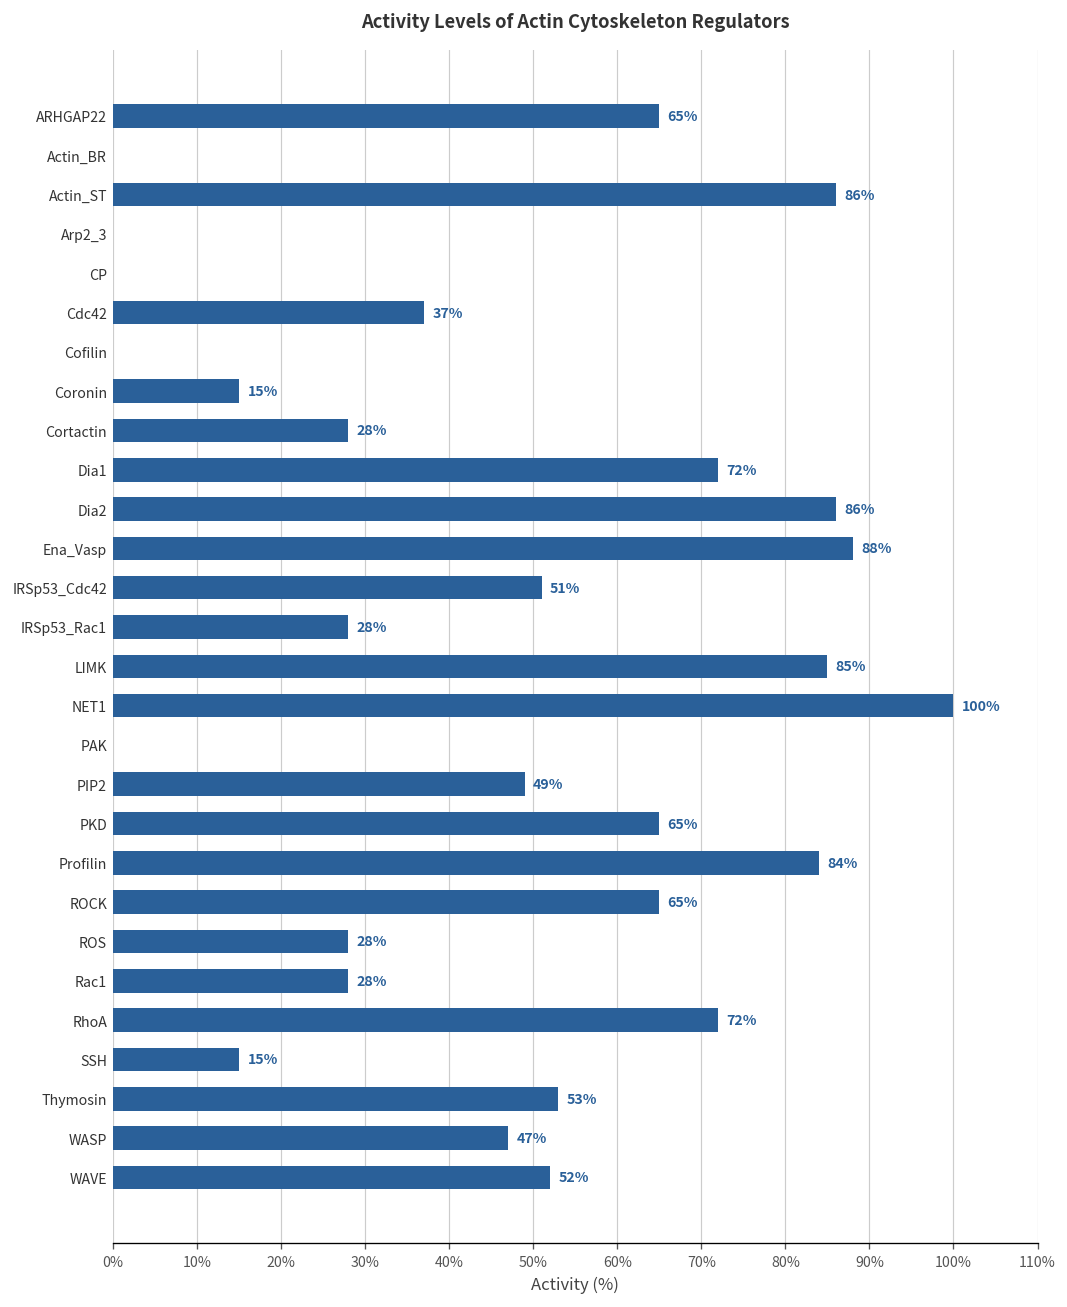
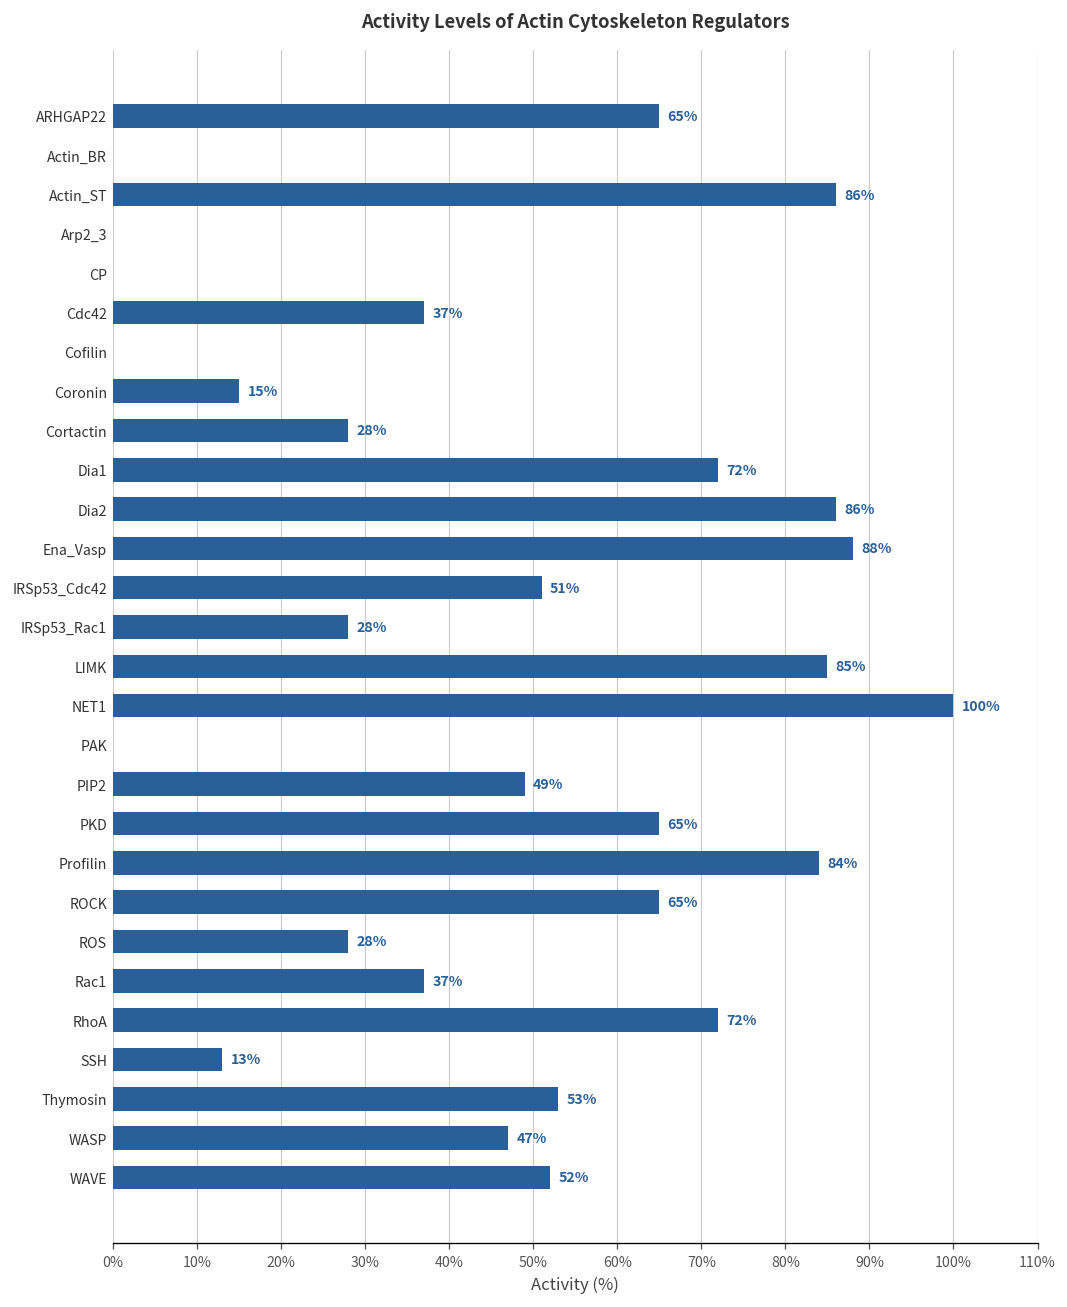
  {
    "ARHGAP22": "65%",
    "Actin_ST": "86%",
    "Cdc42": "37%",
    "Coronin": "15%",
    "Cortactin": "28%",
    "Dia1": "72%",
    "Dia2": "86%",
    "Ena_Vasp": "88%",
    "IRSp53_Cdc42": "51%",
    "IRSp53_Rac1": "28%",
    "LIMK": "85%",
    "NET1": "100%",
    "PIP2": "49%",
    "PKD": "65%",
    "Profilin": "84%",
    "ROCK": "65%",
    "ROS": "28%",
-   "Rac1": "28%",
+   "Rac1": "37%",
    "RhoA": "72%",
-   "SSH": "15%",
+   "SSH": "13%",
    "Thymosin": "53%",
    "WASP": "47%",
    "WAVE": "52%"
  }
